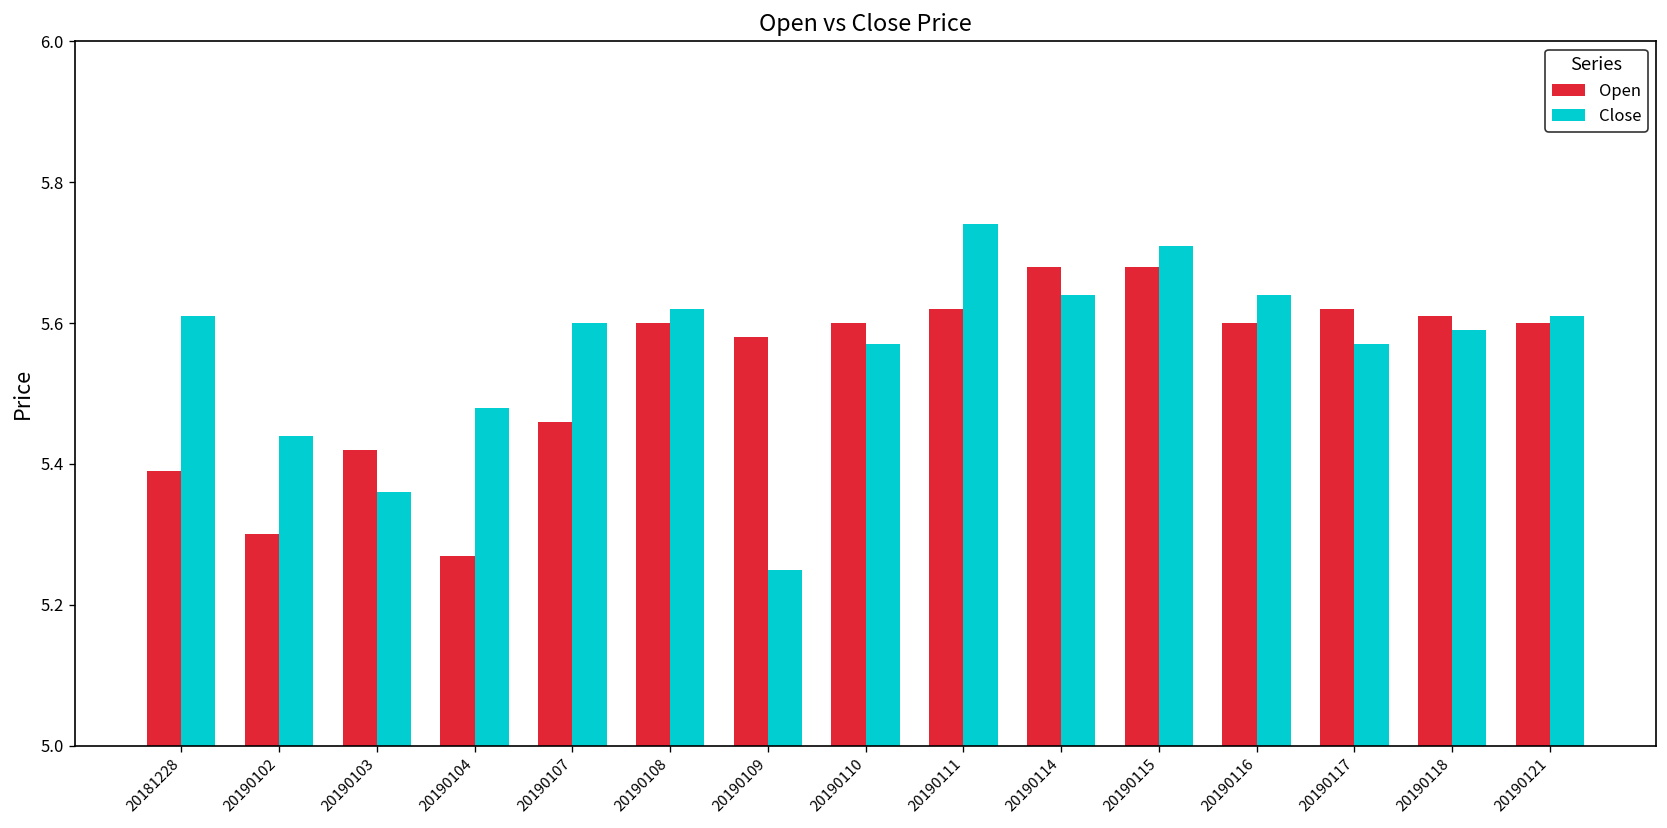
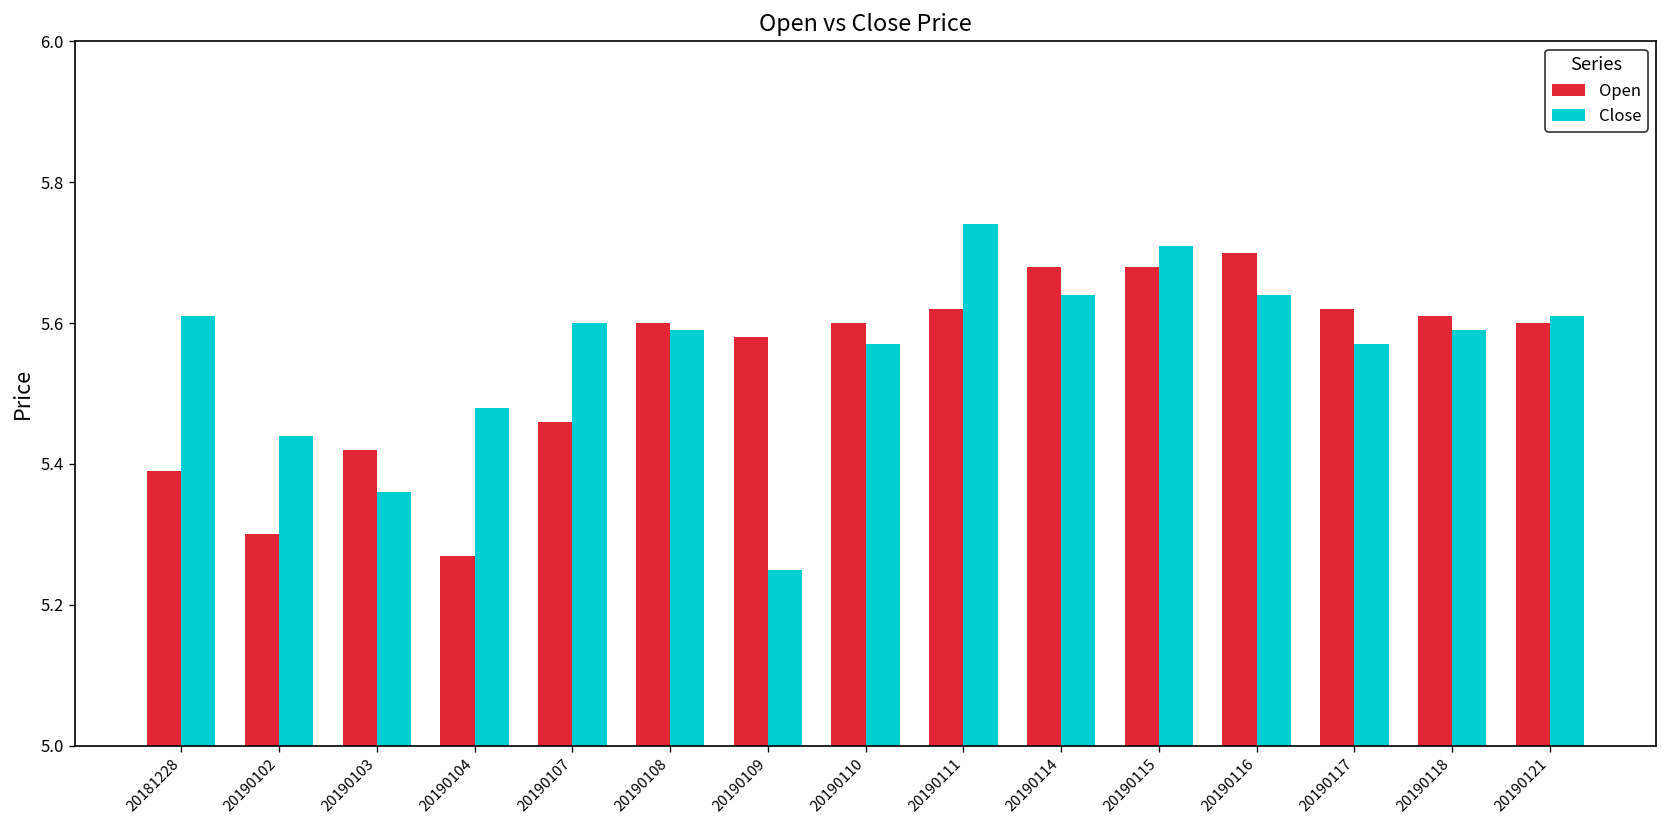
  {
    "Open": {
      "20181228": 5.39,
      "20190102": 5.3,
      "20190103": 5.42,
      "20190104": 5.27,
      "20190107": 5.46,
      "20190108": 5.6,
      "20190109": 5.58,
      "20190110": 5.6,
      "20190111": 5.62,
      "20190114": 5.68,
      "20190115": 5.68,
-     "20190116": 5.6,
+     "20190116": 5.7,
      "20190117": 5.62,
      "20190118": 5.61,
      "20190121": 5.6
    },
    "Close": {
      "20181228": 5.61,
      "20190102": 5.44,
      "20190103": 5.36,
      "20190104": 5.48,
      "20190107": 5.60,
-     "20190108": 5.62,
+     "20190108": 5.59,
      "20190109": 5.25,
      "20190110": 5.57,
      "20190111": 5.74,
      "20190114": 5.64,
      "20190115": 5.71,
      "20190116": 5.64,
      "20190117": 5.57,
      "20190118": 5.59,
      "20190121": 5.61
    }
  }
